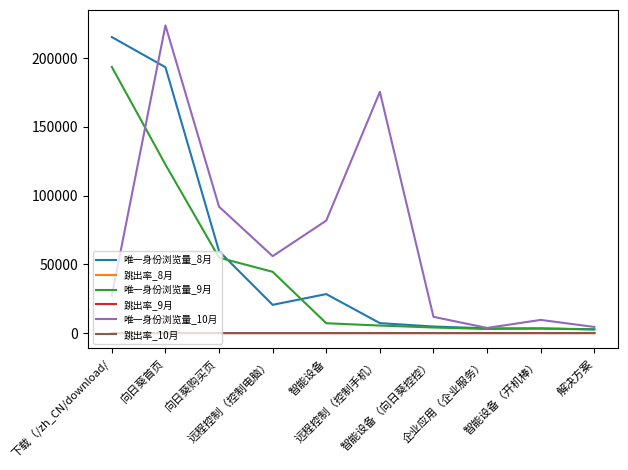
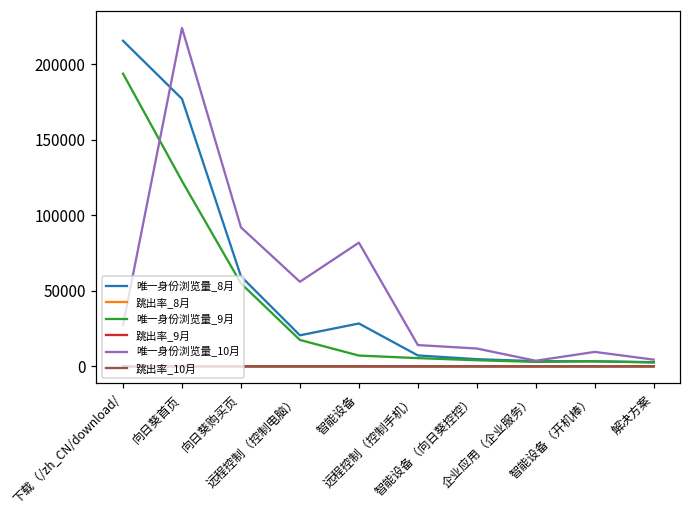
  {
    "唯一身份浏览量_8月": {
      "下载（/zh_CN/download/": 215000,
-     "向日葵首页": 193000,
+     "向日葵首页": 177000,
      "远程控制（控制电脑）": 21000,
      "智能设备": 28000
    },
    "跳出率_10月": {
      "远程控制（控制电脑）": 0,
      "智能设备": 0,
      "远程控制（控制手机）": 0,
      "智能设备（向日葵控控）": 0,
      "企业应用（企业服务）": 0,
      "智能设备（开机棒）": 0,
      "解决方案": 0
    },
    "唯一身份浏览量_9月": {
      "下载（/zh_CN/download/": 194000,
      "向日葵首页": 123000,
-     "远程控制（控制电脑）": 45000,
+     "远程控制（控制电脑）": 17000,
      "智能设备": 7000
    },
    "唯一身份浏览量_10月": {
      "向日葵首页": 224000,
      "向日葵购买页": 92000,
      "远程控制（控制电脑）": 56000,
      "智能设备": 82000,
-     "远程控制（控制手机）": 176000,
+     "远程控制（控制手机）": 14000,
      "智能设备（向日葵控控）": 12000,
      "智能设备（开机棒）": 10000
    }
  }
